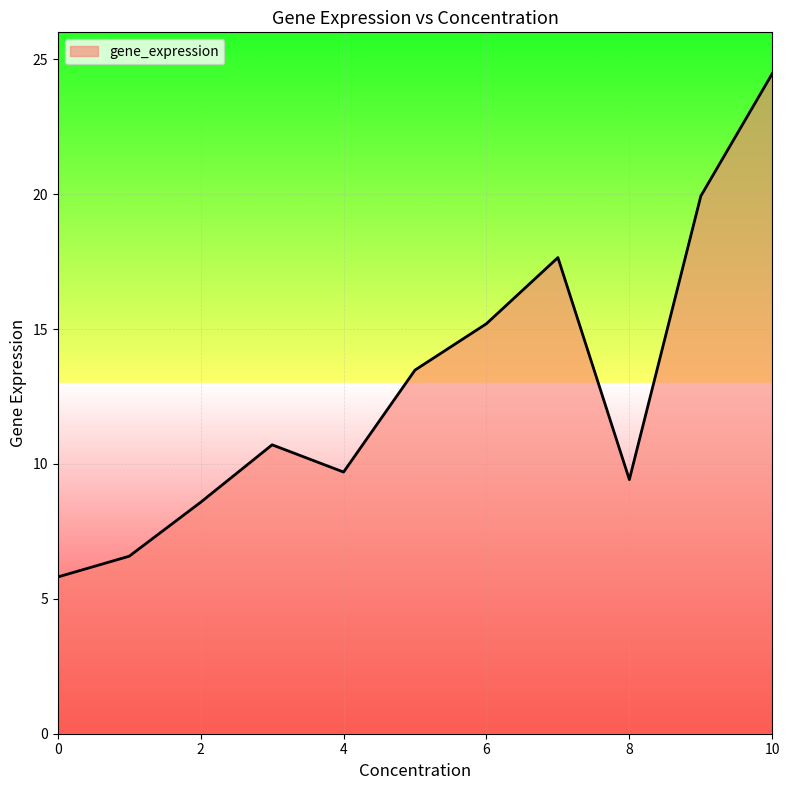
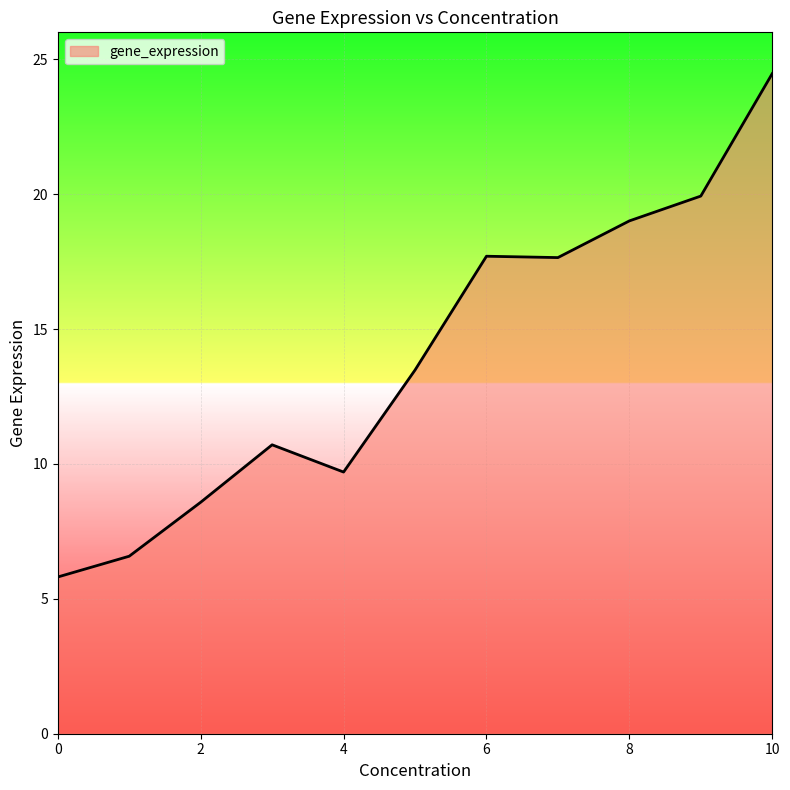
  {
    "0": 5.8,
    "2": 8.6,
    "4": 9.7,
-   "6": 15.2,
-   "8": 9.4,
+   "6": 17.7,
+   "8": 19.0,
    "10": 24.5
  }
